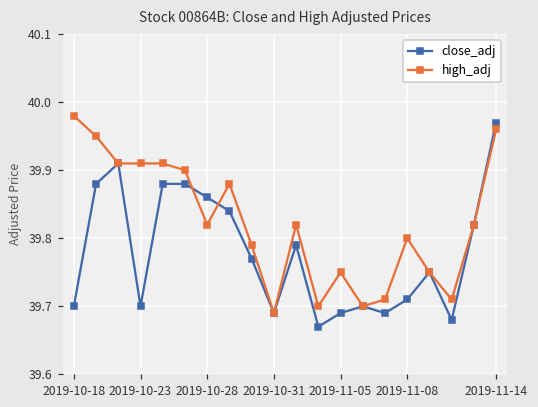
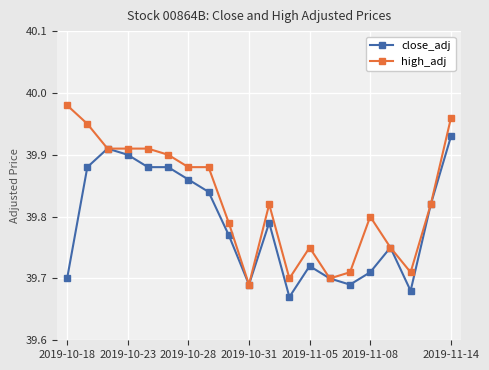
  {
    "close_adj": {
      "2019-10-18": 39.70,
-     "2019-10-23": 39.7,
+     "2019-10-23": 39.9,
      "2019-10-28": 39.86,
-     "2019-11-05": 39.69,
+     "2019-11-05": 39.72,
      "2019-11-08": 39.71,
-     "2019-11-14": 39.97
+     "2019-11-14": 39.93
    },
    "high_adj": {
      "2019-10-18": 39.98,
      "2019-10-23": 39.91,
-     "2019-10-28": 39.82,
+     "2019-10-28": 39.88,
      "2019-11-05": 39.75,
      "2019-11-08": 39.80,
      "2019-11-14": 39.96
    }
  }
